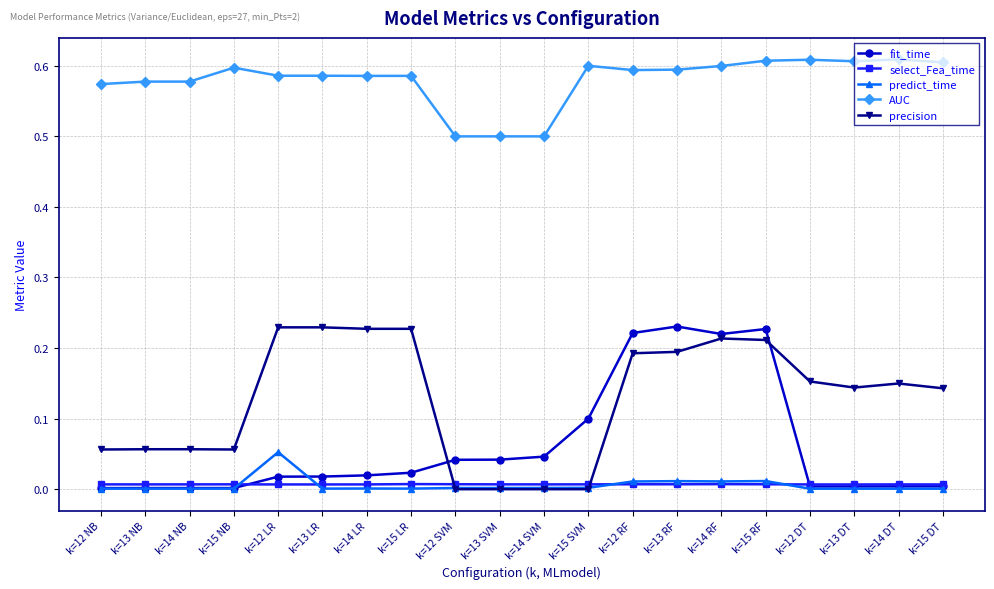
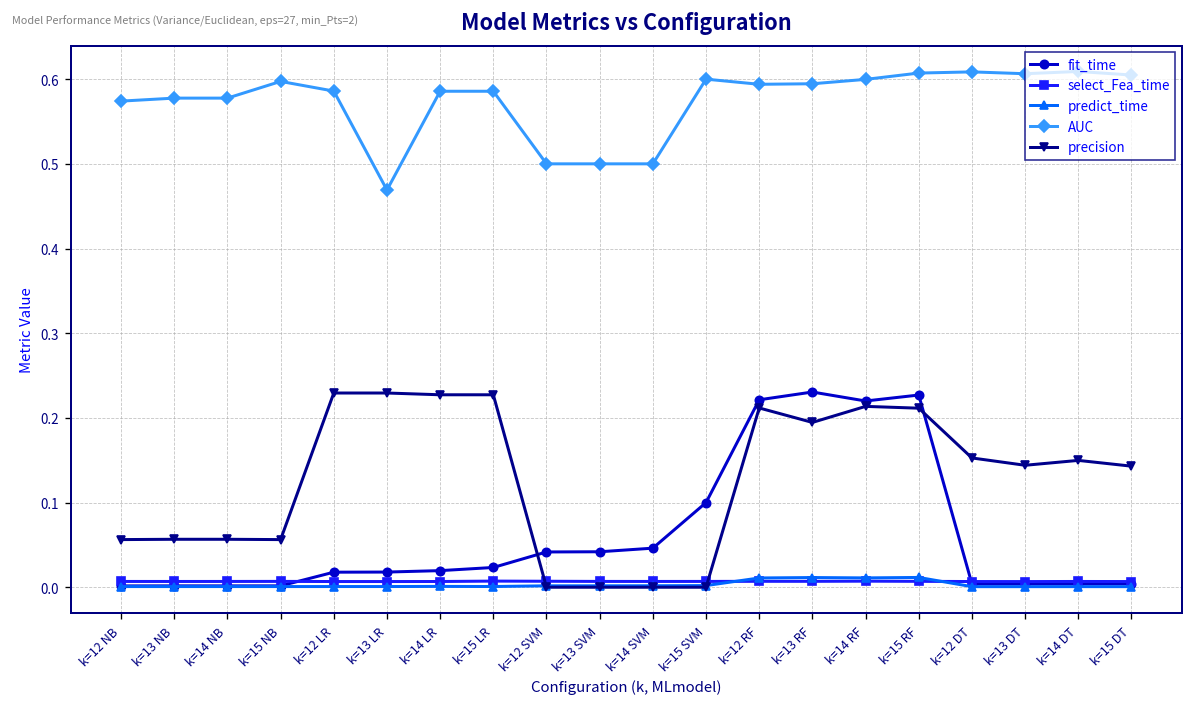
  {
    "fit_time": {
      "k=12 LR": 0.02,
      "k=13 LR": 0.02,
      "k=14 LR": 0.02,
      "k=15 LR": 0.02,
      "k=12 SVM": 0.04,
      "k=13 SVM": 0.04,
      "k=14 SVM": 0.05,
      "k=15 SVM": 0.10,
      "k=12 RF": 0.22,
      "k=13 RF": 0.23,
      "k=14 RF": 0.22,
      "k=15 RF": 0.23
    },
    "select_Fea_time": {
      "k=12 NB": 0.01,
      "k=13 NB": 0.01,
      "k=14 NB": 0.01,
      "k=15 NB": 0.01,
      "k=12 LR": 0.01,
      "k=13 LR": 0.01,
      "k=14 LR": 0.01,
      "k=15 LR": 0.01,
      "k=12 SVM": 0.01,
      "k=13 SVM": 0.01,
      "k=14 SVM": 0.01,
      "k=15 SVM": 0.01,
      "k=12 RF": 0.01,
      "k=13 RF": 0.01,
      "k=14 RF": 0.01,
      "k=15 RF": 0.01
    },
    "predict_time": {
-     "k=12 LR": 0.05,
+     "k=12 LR": 0.00,
      "k=13 LR": 0.00,
      "k=14 LR": 0.00,
      "k=15 LR": 0.00,
      "k=12 RF": 0.01,
      "k=13 RF": 0.01,
      "k=14 RF": 0.01,
      "k=15 RF": 0.01
    },
    "AUC": {
      "k=12 NB": 0.57,
      "k=13 NB": 0.58,
      "k=14 NB": 0.58,
      "k=15 NB": 0.60,
      "k=12 LR": 0.59,
-     "k=13 LR": 0.59,
+     "k=13 LR": 0.47,
      "k=14 LR": 0.59,
      "k=15 LR": 0.59,
      "k=12 SVM": 0.50,
      "k=13 SVM": 0.50,
      "k=14 SVM": 0.50,
      "k=15 SVM": 0.60,
      "k=12 RF": 0.59,
      "k=13 RF": 0.59,
      "k=14 RF": 0.60,
      "k=15 RF": 0.61,
      "k=12 DT": 0.61
    },
    "precision": {
      "k=12 NB": 0.06,
      "k=13 NB": 0.06,
      "k=14 NB": 0.06,
      "k=15 NB": 0.06,
      "k=12 LR": 0.23,
      "k=13 LR": 0.23,
      "k=14 LR": 0.23,
      "k=15 LR": 0.23,
-     "k=12 RF": 0.19,
+     "k=12 RF": 0.21,
      "k=13 RF": 0.19,
      "k=14 RF": 0.21,
      "k=15 RF": 0.21,
      "k=12 DT": 0.15,
      "k=13 DT": 0.14,
      "k=14 DT": 0.15,
      "k=15 DT": 0.14
    }
  }
